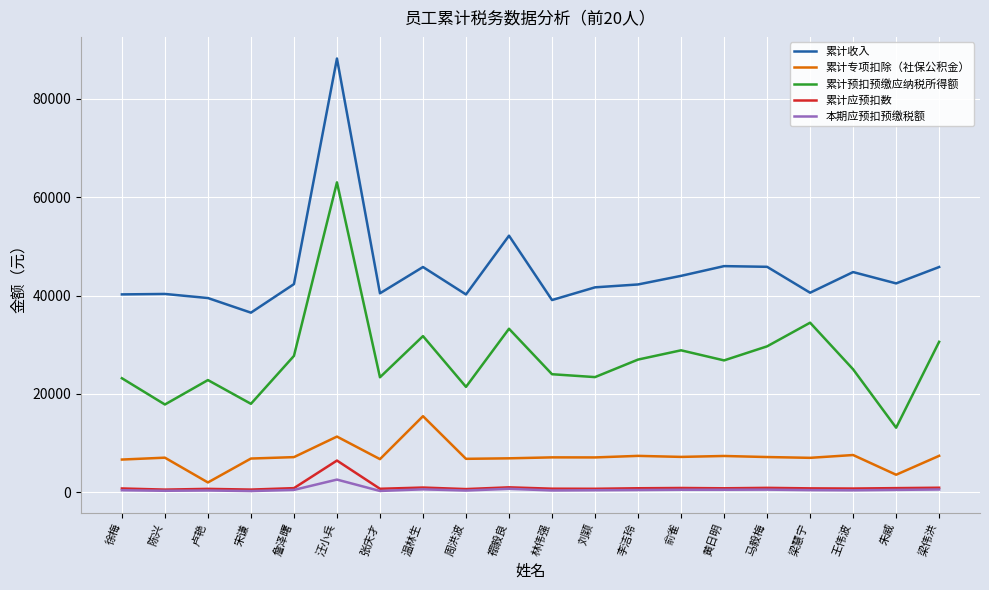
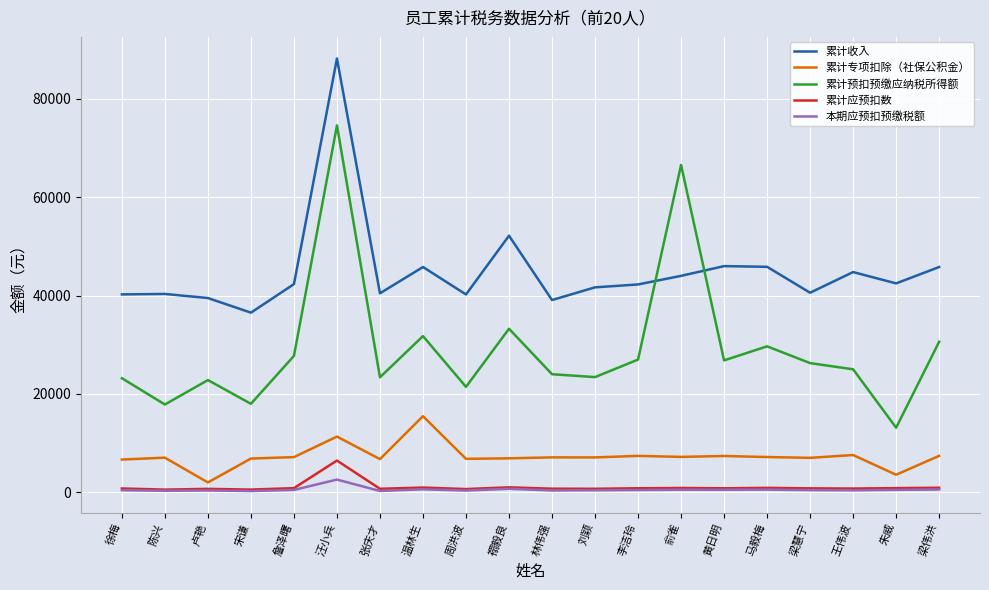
  {
    "累计收入": {
      "徐梅": 40000,
      "陈兴": 40000,
      "卢艳": 39000,
      "宋谦": 37000,
      "詹泽曙": 42000,
      "汪小兵": 88000,
      "张庆才": 40000,
      "温林生": 46000,
      "周洪波": 40000,
      "禤毅良": 52000,
      "林伟强": 39000,
      "刘颖": 42000,
      "李洁玲": 42000,
      "俞雀": 44000,
      "黄日明": 46000,
      "马毅梅": 46000,
      "梁慧宁": 41000,
      "王伟波": 45000,
      "朱威": 42000,
      "梁伟洪": 46000
    },
    "累计专项扣除（社保公积金）": {
      "徐梅": 7000,
      "陈兴": 7000,
      "卢艳": 2000,
      "宋谦": 7000,
      "詹泽曙": 7000,
      "汪小兵": 11000,
      "张庆才": 7000,
      "温林生": 15000,
      "周洪波": 7000,
      "禤毅良": 7000,
      "林伟强": 7000,
      "刘颖": 7000,
      "李洁玲": 7000,
      "俞雀": 7000,
      "黄日明": 7000,
      "马毅梅": 7000,
      "梁慧宁": 7000,
      "王伟波": 8000,
      "朱威": 4000,
      "梁伟洪": 7000
    },
    "累计预扣预缴应纳税所得额": {
      "徐梅": 23000,
      "陈兴": 18000,
      "卢艳": 23000,
      "宋谦": 18000,
      "詹泽曙": 28000,
-     "汪小兵": 63000,
+     "汪小兵": 75000,
      "张庆才": 23000,
      "温林生": 32000,
      "周洪波": 21000,
      "禤毅良": 33000,
      "林伟强": 24000,
      "刘颖": 23000,
      "李洁玲": 27000,
-     "俞雀": 29000,
+     "俞雀": 67000,
      "黄日明": 27000,
      "马毅梅": 30000,
-     "梁慧宁": 34000,
+     "梁慧宁": 26000,
      "王伟波": 25000,
      "朱威": 13000,
      "梁伟洪": 31000
    },
    "累计应预扣数": {
      "汪小兵": 6000
    },
    "本期应预扣预缴税额": {
      "汪小兵": 3000
    }
  }
